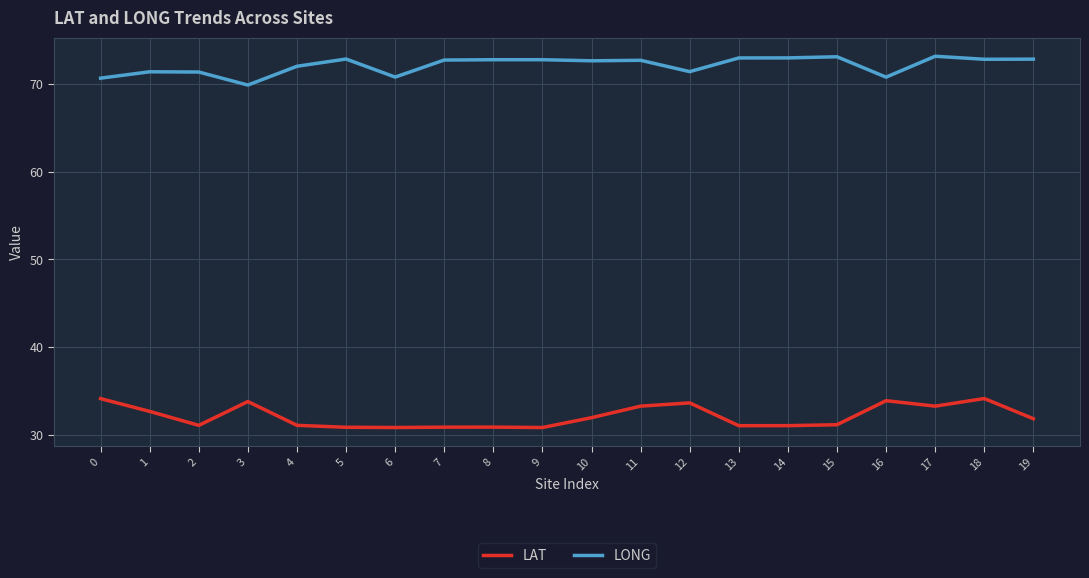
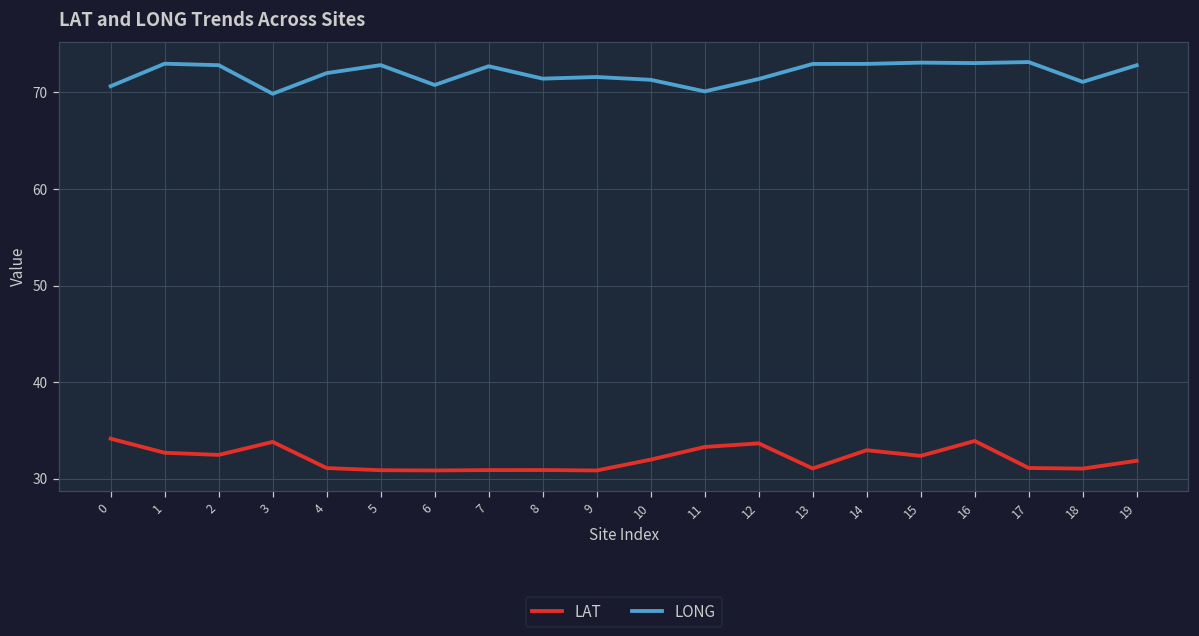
  {
    "LAT": {
      "0": 34,
      "1": 33,
-     "2": 31,
+     "2": 32,
      "3": 34,
      "4": 31,
      "5": 31,
      "6": 31,
      "7": 31,
      "8": 31,
      "9": 31,
      "10": 32,
      "11": 33,
      "12": 34,
      "13": 31,
-     "14": 31,
-     "15": 31,
+     "14": 33,
+     "15": 32,
      "16": 34,
-     "17": 33,
-     "18": 34,
+     "17": 31,
+     "18": 31,
      "19": 32
    },
    "LONG": {
      "0": 71,
-     "1": 71,
-     "2": 71,
+     "1": 73,
+     "2": 73,
      "3": 70,
      "4": 72,
      "5": 73,
      "6": 71,
      "7": 73,
-     "8": 73,
-     "9": 73,
-     "10": 73,
-     "11": 73,
+     "8": 71,
+     "9": 72,
+     "10": 71,
+     "11": 70,
      "12": 71,
      "13": 73,
      "14": 73,
      "15": 73,
-     "16": 71,
+     "16": 73,
      "17": 73,
-     "18": 73,
+     "18": 71,
      "19": 73
    }
  }
